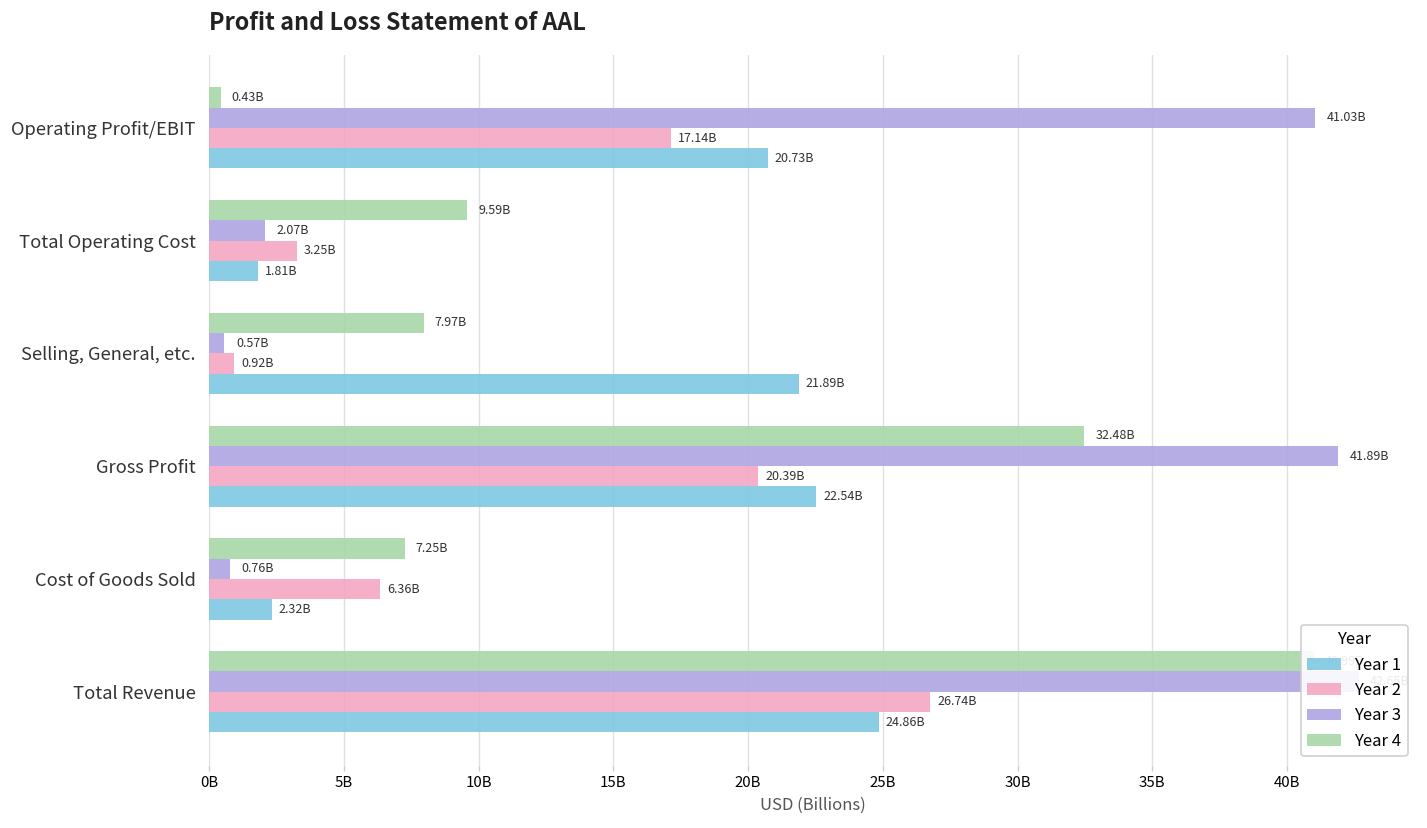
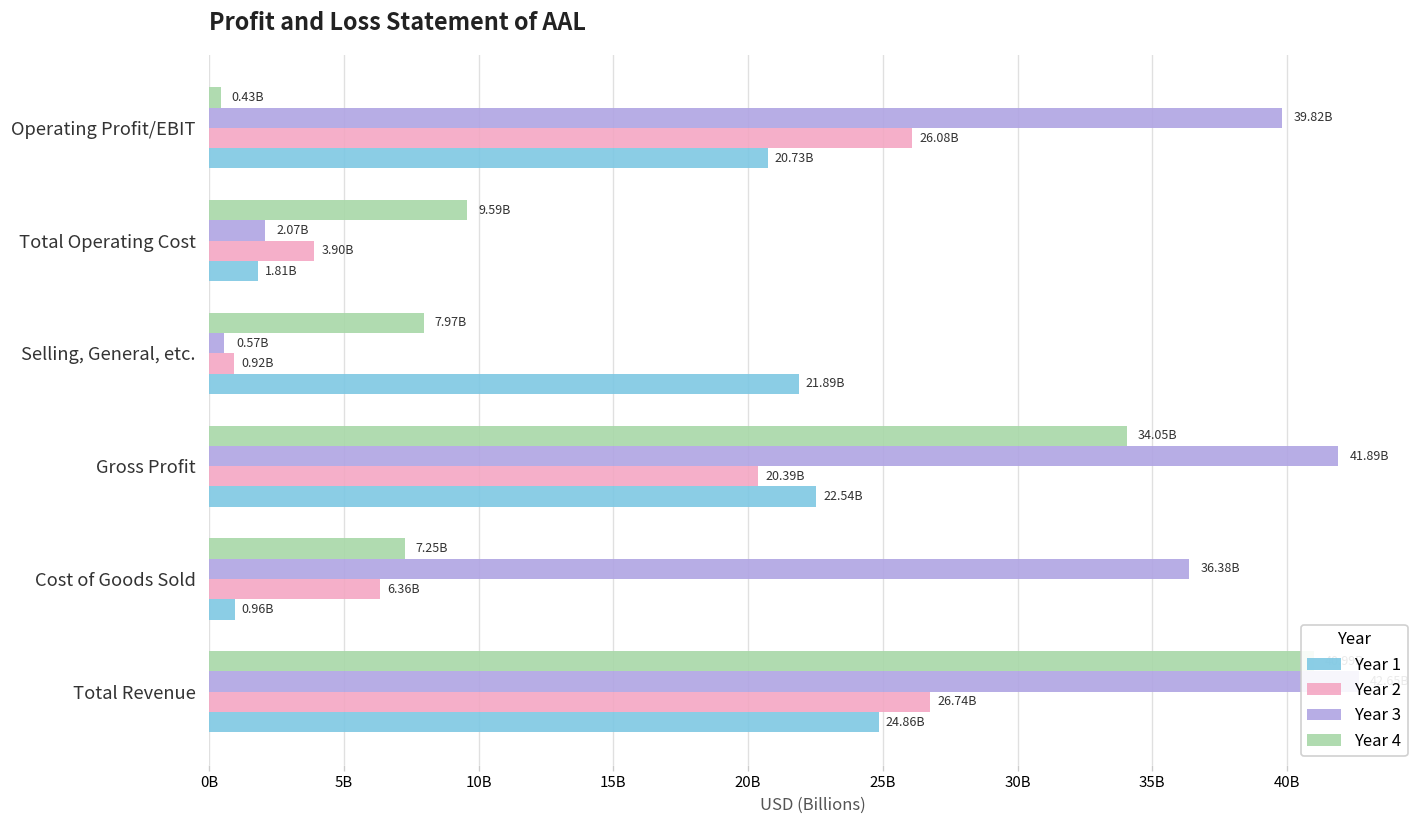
  {
    "Year 1": {
      "Operating Profit/EBIT": "20.73B",
      "Total Operating Cost": "1.81B",
      "Selling, General, etc.": "21.89B",
      "Gross Profit": "22.54B",
-     "Cost of Goods Sold": "2.32B",
+     "Cost of Goods Sold": "0.96B",
      "Total Revenue": "24.86B"
    },
    "Year 2": {
-     "Operating Profit/EBIT": "17.14B",
-     "Total Operating Cost": "3.25B",
+     "Operating Profit/EBIT": "26.08B",
+     "Total Operating Cost": "3.90B",
      "Selling, General, etc.": "0.92B",
      "Gross Profit": "20.39B",
      "Cost of Goods Sold": "6.36B",
      "Total Revenue": "26.74B"
    },
    "Year 3": {
-     "Operating Profit/EBIT": "41.03B",
+     "Operating Profit/EBIT": "39.82B",
      "Total Operating Cost": "2.07B",
      "Selling, General, etc.": "0.57B",
      "Gross Profit": "41.89B",
-     "Cost of Goods Sold": "0.76B"
+     "Cost of Goods Sold": "36.38B"
    },
    "Year 4": {
      "Operating Profit/EBIT": "0.43B",
      "Total Operating Cost": "9.59B",
      "Selling, General, etc.": "7.97B",
-     "Gross Profit": "32.48B",
+     "Gross Profit": "34.05B",
      "Cost of Goods Sold": "7.25B"
    }
  }
